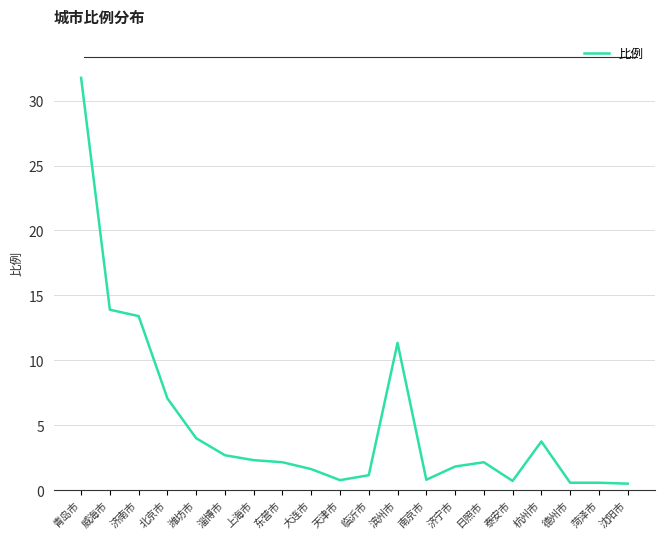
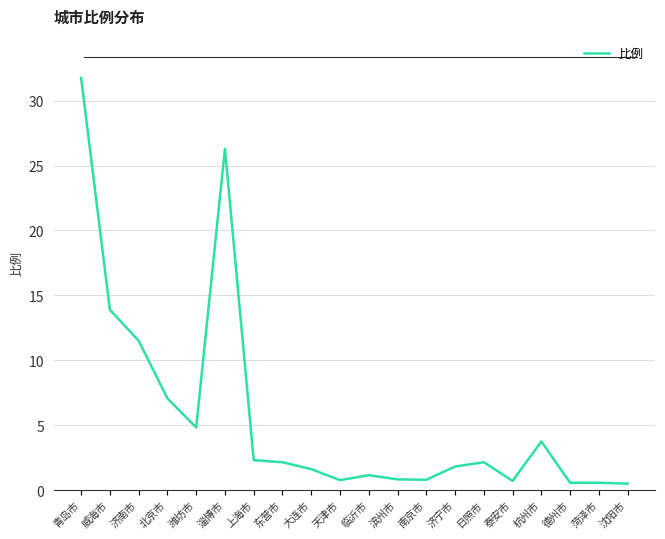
  {
    "青岛市": 31.8,
    "威海市": 13.9,
-   "济南市": 13.4,
+   "济南市": 11.5,
    "北京市": 7.1,
-   "潍坊市": 4.0,
-   "淄博市": 2.7,
+   "潍坊市": 4.8,
+   "淄博市": 26.3,
    "上海市": 2.3,
    "东营市": 2.1,
    "大连市": 1.6,
    "天津市": 0.8,
    "临沂市": 1.1,
-   "滨州市": 11.3,
+   "滨州市": 0.8,
    "南京市": 0.8,
    "济宁市": 1.8,
    "日照市": 2.1,
    "泰安市": 0.7,
    "杭州市": 3.7,
    "德州市": 0.6,
    "菏泽市": 0.6,
    "沈阳市": 0.5
  }
